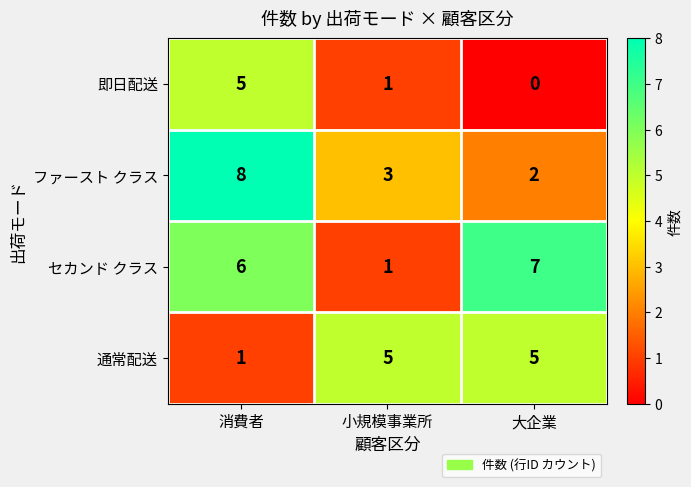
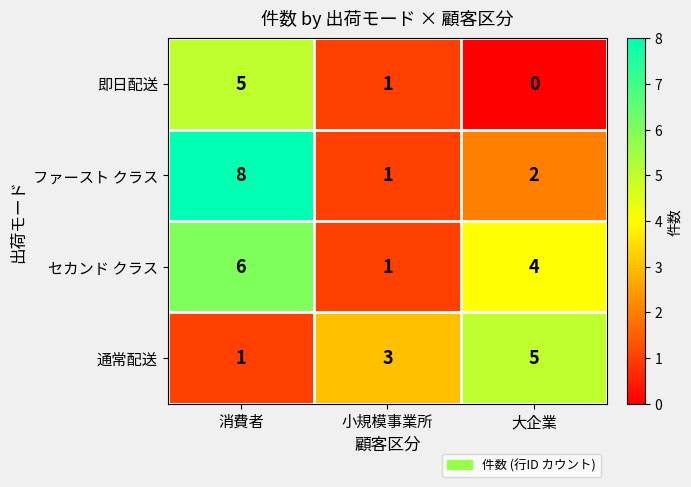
  {
    "即日配送": {
      "消費者": 5,
      "小規模事業所": 1,
      "大企業": 0
    },
    "ファースト クラス": {
      "消費者": 8,
-     "小規模事業所": 3,
+     "小規模事業所": 1,
      "大企業": 2
    },
    "セカンド クラス": {
      "消費者": 6,
      "小規模事業所": 1,
-     "大企業": 7
+     "大企業": 4
    },
    "通常配送": {
      "消費者": 1,
-     "小規模事業所": 5,
+     "小規模事業所": 3,
      "大企業": 5
    }
  }
